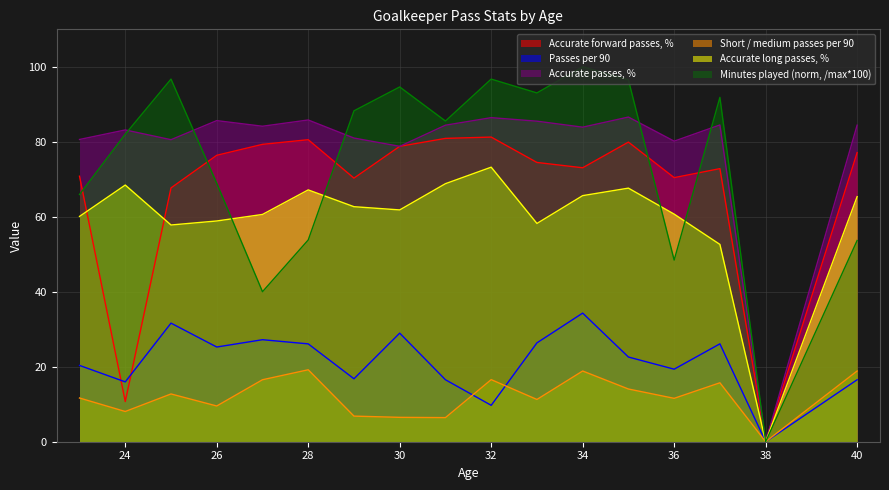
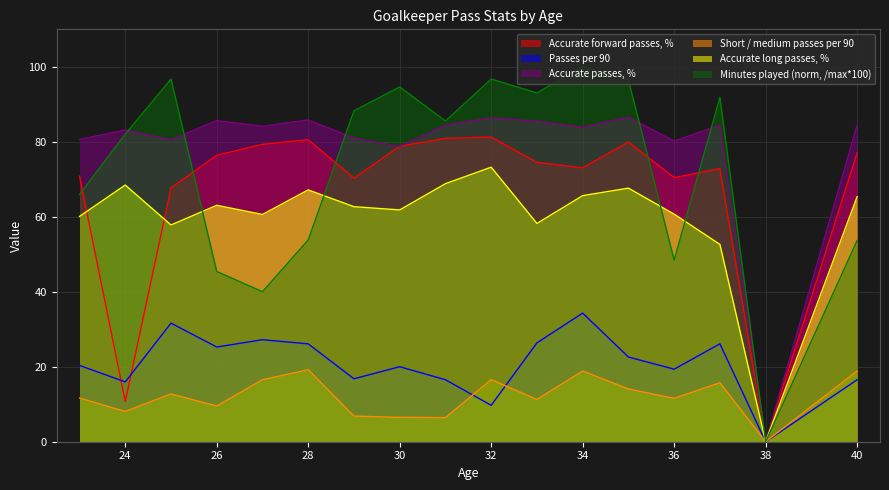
  {
    "Accurate forward passes, %": {
      "24": 11,
      "26": 76,
      "28": 81,
      "32": 81,
      "34": 73,
      "36": 70,
      "40": 77
    },
    "Passes per 90": {
      "24": 16,
      "26": 25,
      "28": 26,
-     "30": 29,
+     "30": 20,
      "32": 10,
      "34": 34,
      "36": 19,
      "40": 17
    },
    "Accurate passes, %": {
      "24": 83,
      "26": 86,
      "28": 86,
      "32": 86,
      "34": 84,
      "36": 80,
      "40": 84
    },
    "Short / medium passes per 90": {
      "24": 8,
      "26": 10,
      "28": 19,
      "30": 7,
      "32": 17,
      "34": 19,
      "36": 12,
      "40": 19
    },
    "Accurate long passes, %": {
      "24": 68,
-     "26": 59,
+     "26": 63,
      "28": 67,
      "30": 62,
      "32": 73,
      "34": 66,
      "36": 61,
      "40": 65
    },
    "Minutes played (norm, /max*100)": {
      "24": 82,
-     "26": 69,
+     "26": 45,
      "28": 54,
      "30": 95,
      "32": 97,
      "36": 48,
      "40": 54
    }
  }
